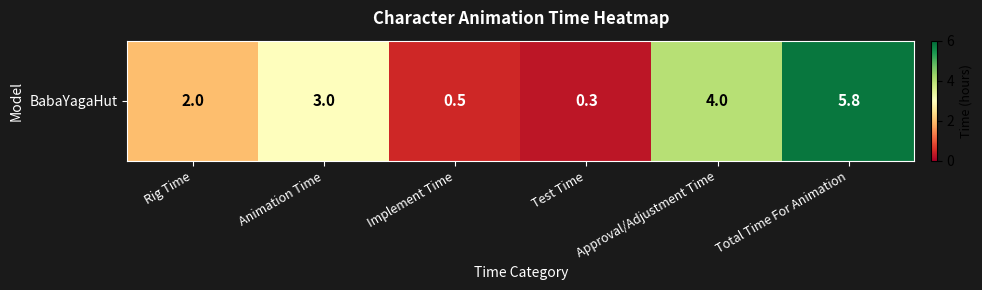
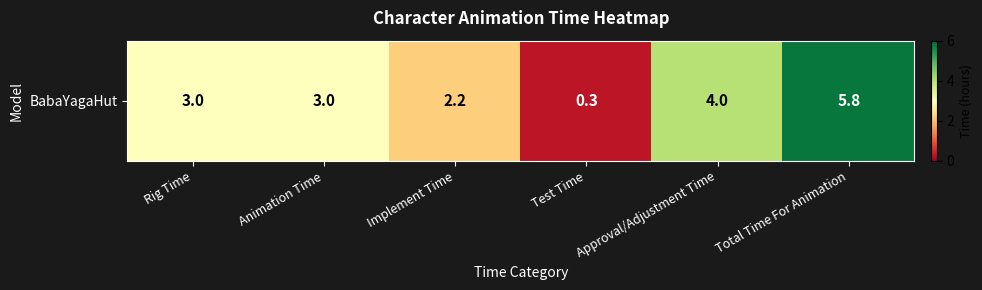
  {
    "BabaYagaHut": {
-     "Rig Time": 2.0,
+     "Rig Time": 3.0,
      "Animation Time": 3.0,
-     "Implement Time": 0.5,
+     "Implement Time": 2.2,
      "Test Time": 0.3,
      "Approval/Adjustment Time": 4.0,
      "Total Time For Animation": 5.8
    }
  }
